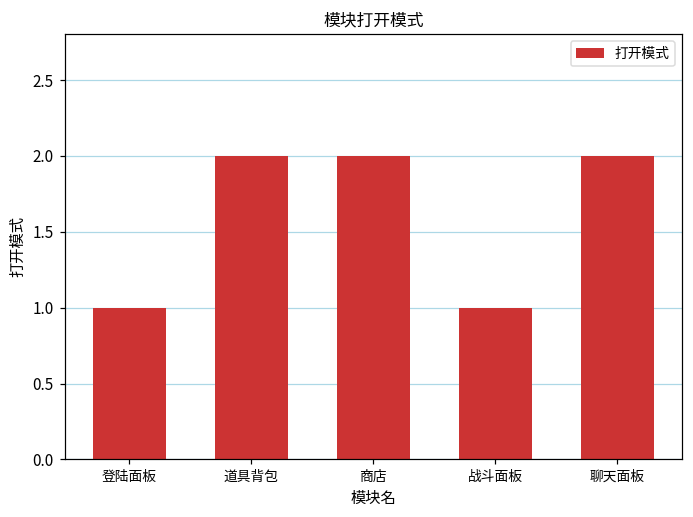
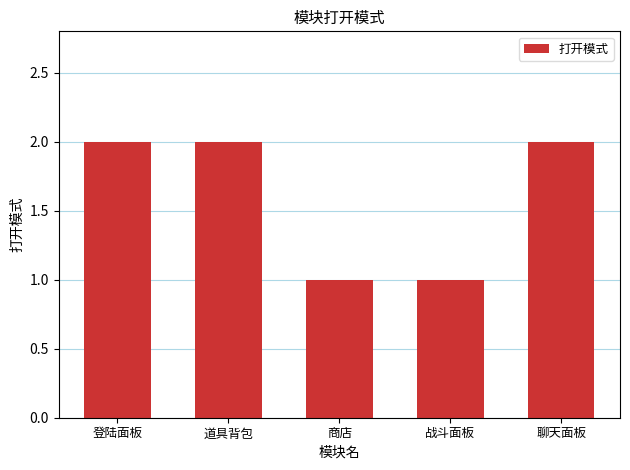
  {
-   "登陆面板": 1,
+   "登陆面板": 2,
    "道具背包": 2,
-   "商店": 2,
+   "商店": 1,
    "战斗面板": 1,
    "聊天面板": 2
  }
